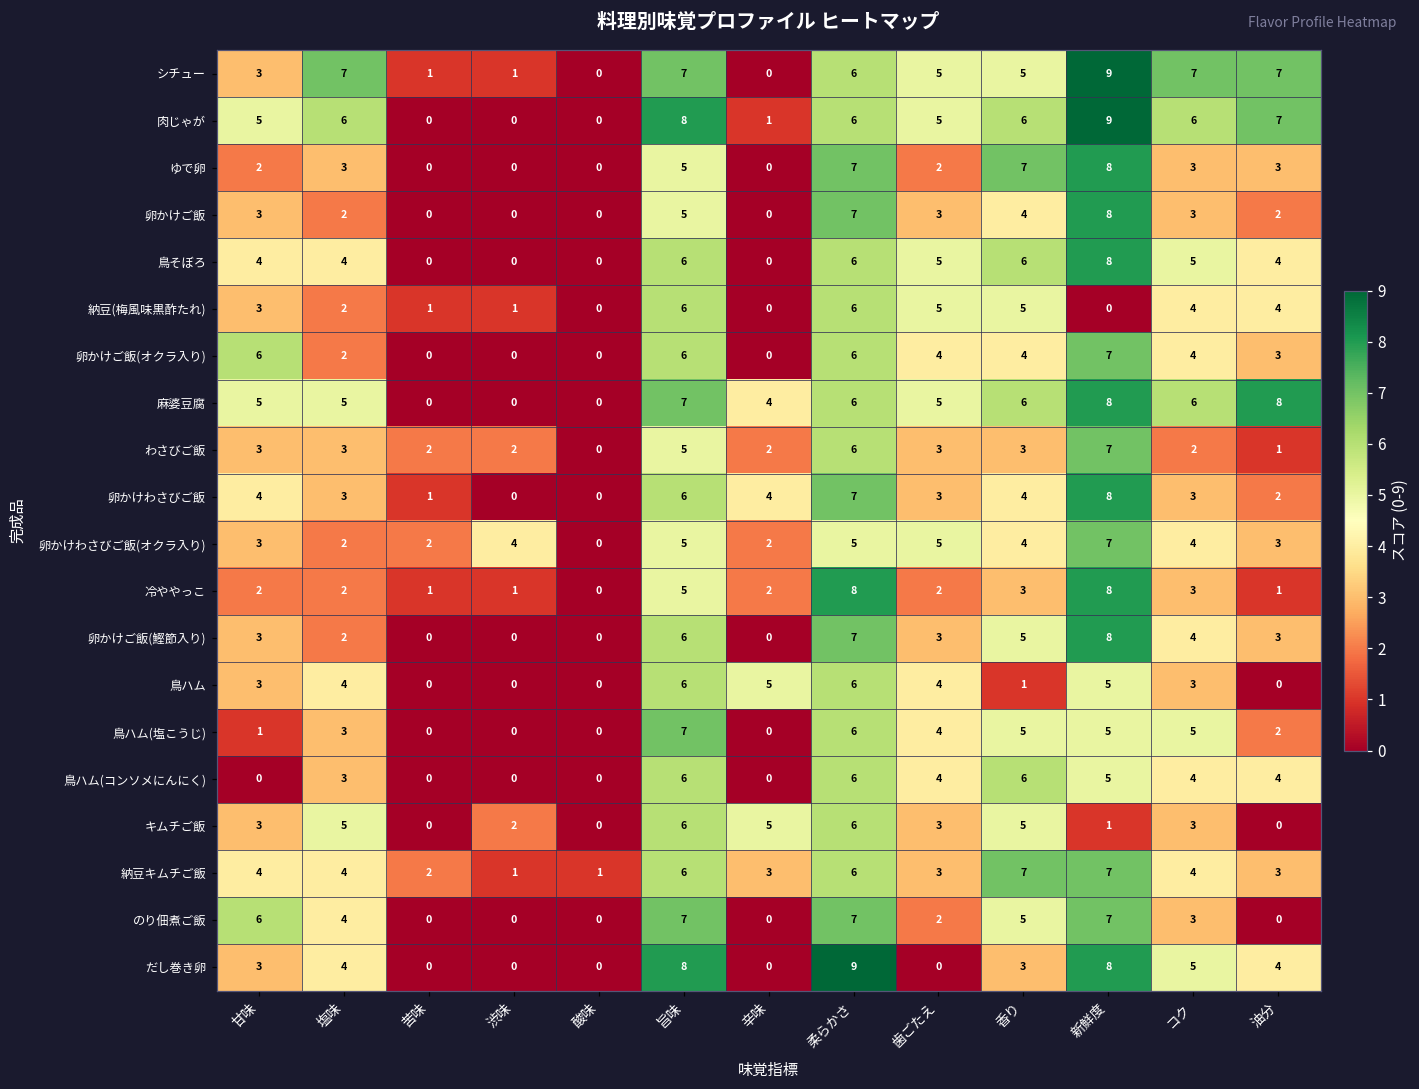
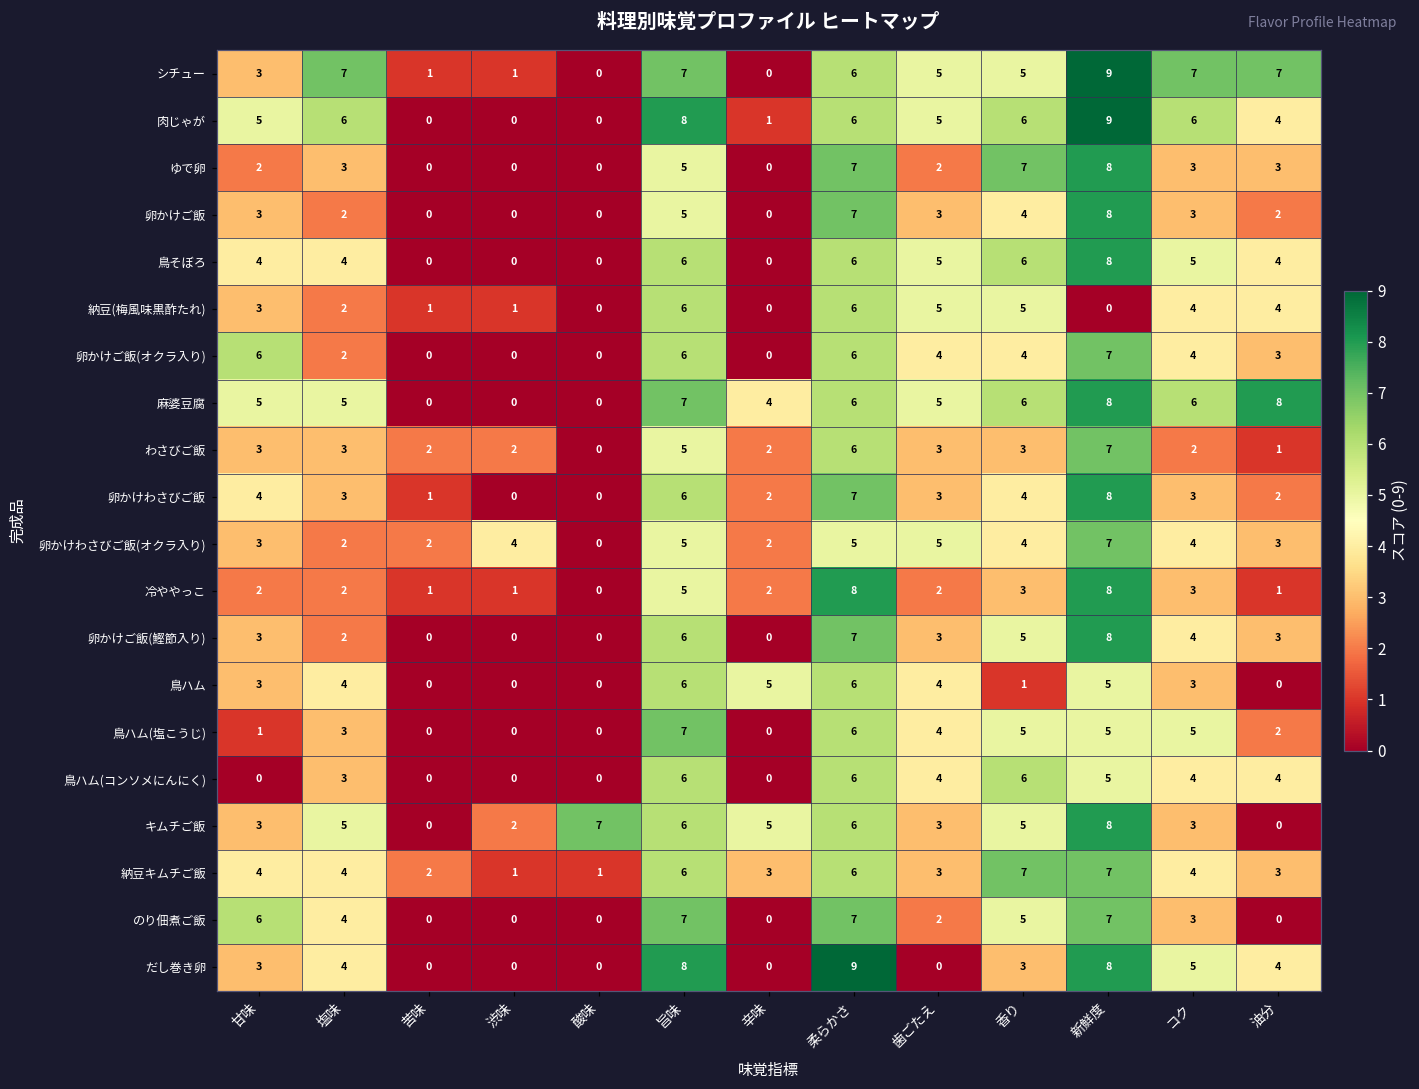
  {
    "肉じゃが": {
      "甘味": 5,
      "塩味": 6,
      "苦味": 0,
      "渋味": 0,
      "酸味": 0,
      "旨味": 8,
      "辛味": 1,
      "柔らかさ": 6,
      "歯ごたえ": 5,
      "香り": 6,
      "新鮮度": 9,
      "コク": 6,
-     "油分": 7
+     "油分": 4
    },
    "卵かけわさびご飯": {
      "甘味": 4,
      "塩味": 3,
      "苦味": 1,
      "渋味": 0,
      "酸味": 0,
      "旨味": 6,
-     "辛味": 4,
+     "辛味": 2,
      "柔らかさ": 7,
      "歯ごたえ": 3,
      "香り": 4,
      "新鮮度": 8,
      "コク": 3,
      "油分": 2
    },
    "キムチご飯": {
      "甘味": 3,
      "塩味": 5,
      "苦味": 0,
      "渋味": 2,
-     "酸味": 0,
+     "酸味": 7,
      "旨味": 6,
      "辛味": 5,
      "柔らかさ": 6,
      "歯ごたえ": 3,
      "香り": 5,
-     "新鮮度": 1,
+     "新鮮度": 8,
      "コク": 3,
      "油分": 0
    }
  }
